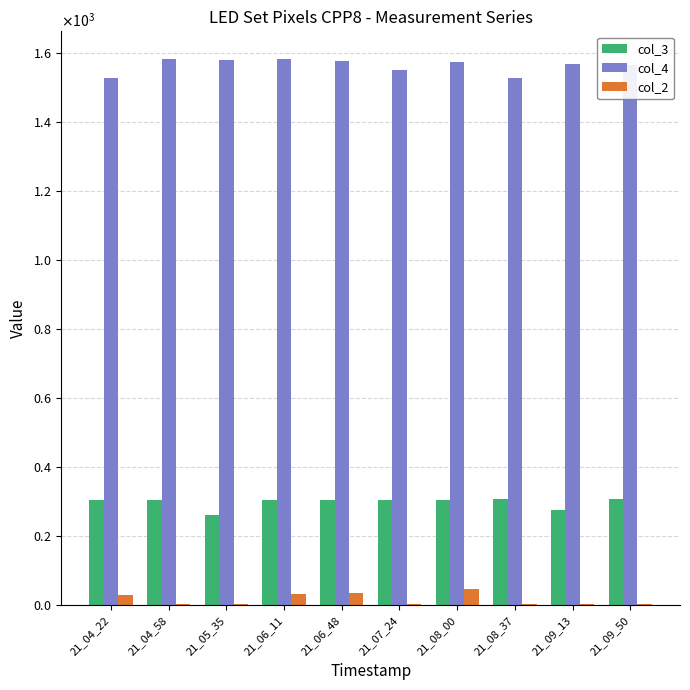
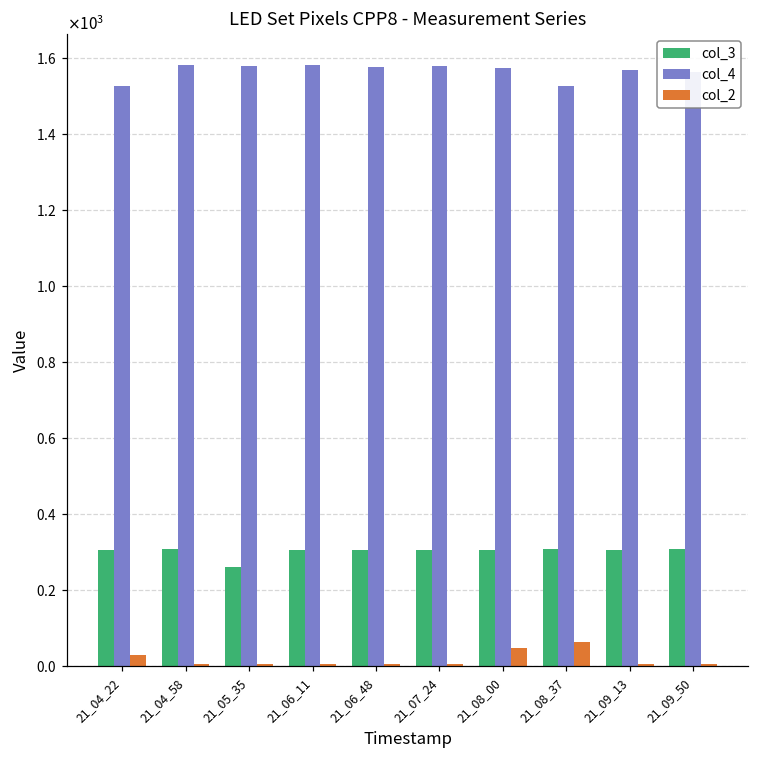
  {
    "col_3": {
      "21_04_22": 300,
      "21_04_58": 310,
      "21_05_35": 260,
      "21_06_11": 310,
      "21_06_48": 300,
      "21_07_24": 300,
      "21_08_00": 310,
      "21_08_37": 310,
-     "21_09_13": 280,
+     "21_09_13": 310,
      "21_09_50": 310
    },
    "col_4": {
      "21_04_22": 1530,
      "21_04_58": 1580,
      "21_05_35": 1580,
      "21_06_11": 1580,
      "21_06_48": 1580,
-     "21_07_24": 1550,
+     "21_07_24": 1580,
      "21_08_00": 1570,
      "21_08_37": 1530,
      "21_09_13": 1570
    },
    "col_2": {
      "21_04_22": 30,
-     "21_06_11": 30,
-     "21_06_48": 40,
+     "21_06_11": 10,
+     "21_06_48": 10,
      "21_08_00": 50,
-     "21_08_37": 10
+     "21_08_37": 60
    }
  }
